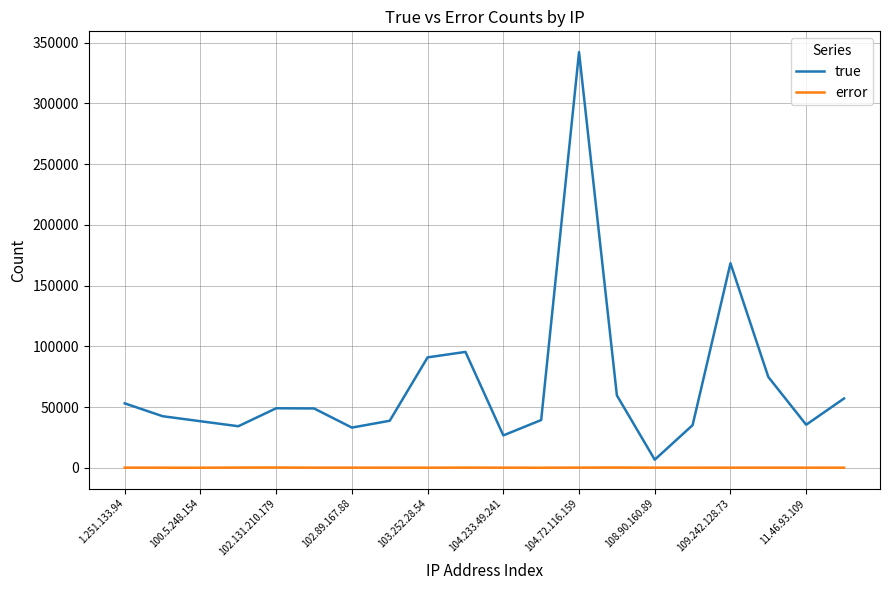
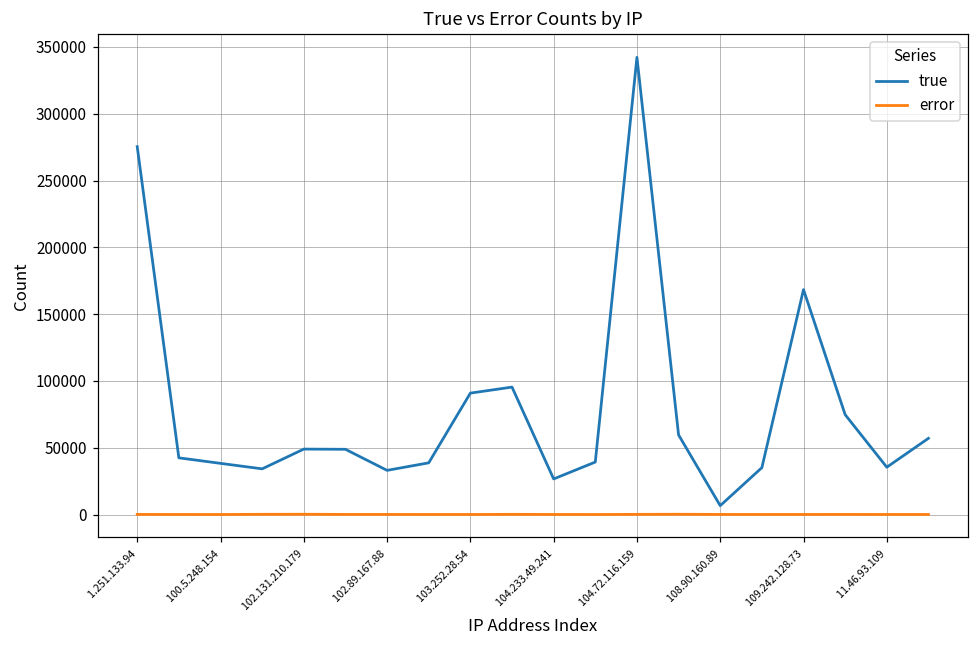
  {
    "true": {
-     "1.251.133.94": 53000,
+     "1.251.133.94": 275000,
      "100.5.248.154": 38000,
      "102.131.210.179": 49000,
      "102.89.167.88": 33000,
      "103.252.28.54": 91000,
      "104.233.49.241": 27000,
      "104.72.116.159": 342000,
      "108.90.160.89": 7000,
      "109.242.128.73": 168000,
      "11.46.93.109": 35000
    },
    "error": {
      "1.251.133.94": 0,
      "100.5.248.154": 0,
      "102.131.210.179": 0,
      "102.89.167.88": 0,
      "103.252.28.54": 0,
      "104.233.49.241": 0,
      "104.72.116.159": 0,
      "108.90.160.89": 0,
      "109.242.128.73": 0,
      "11.46.93.109": 0
    }
  }
